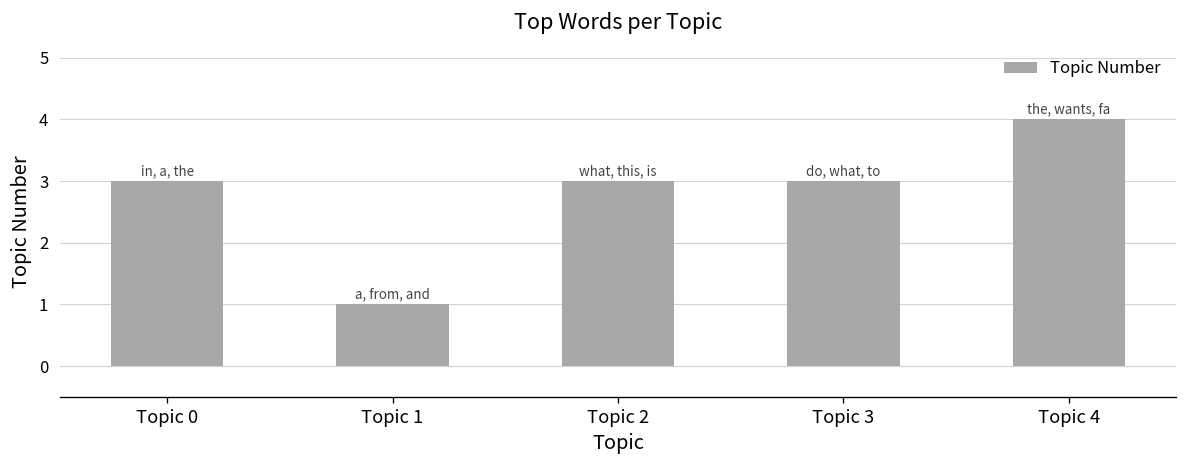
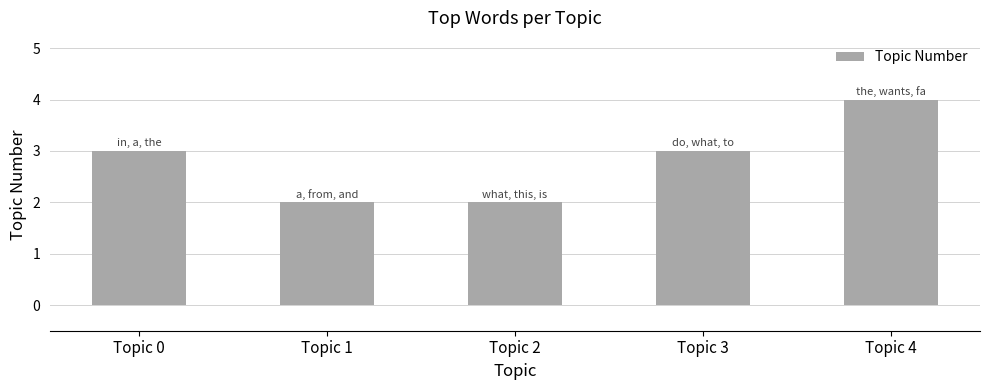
  {
    "Topic 0": 3,
-   "Topic 1": 1,
-   "Topic 2": 3,
+   "Topic 1": 2,
+   "Topic 2": 2,
    "Topic 3": 3,
    "Topic 4": 4
  }
